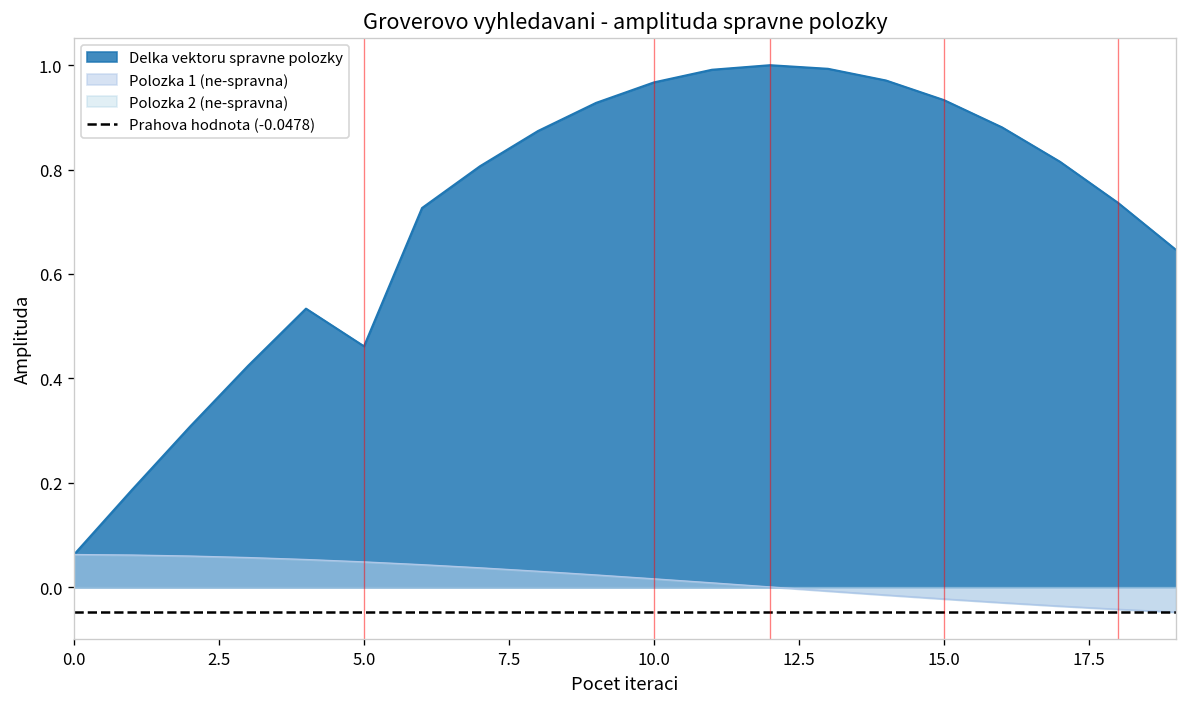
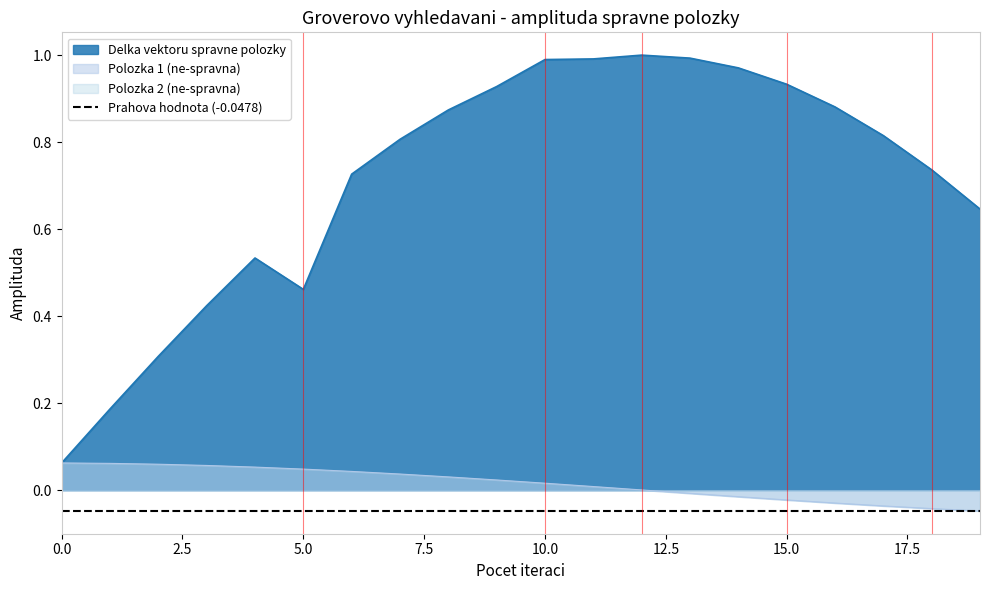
  {
    "Delka vektoru spravne polozky": {
      "5.0": 0.46,
-     "10.0": 0.97,
+     "10.0": 0.99,
      "15.0": 0.93
    }
  }
